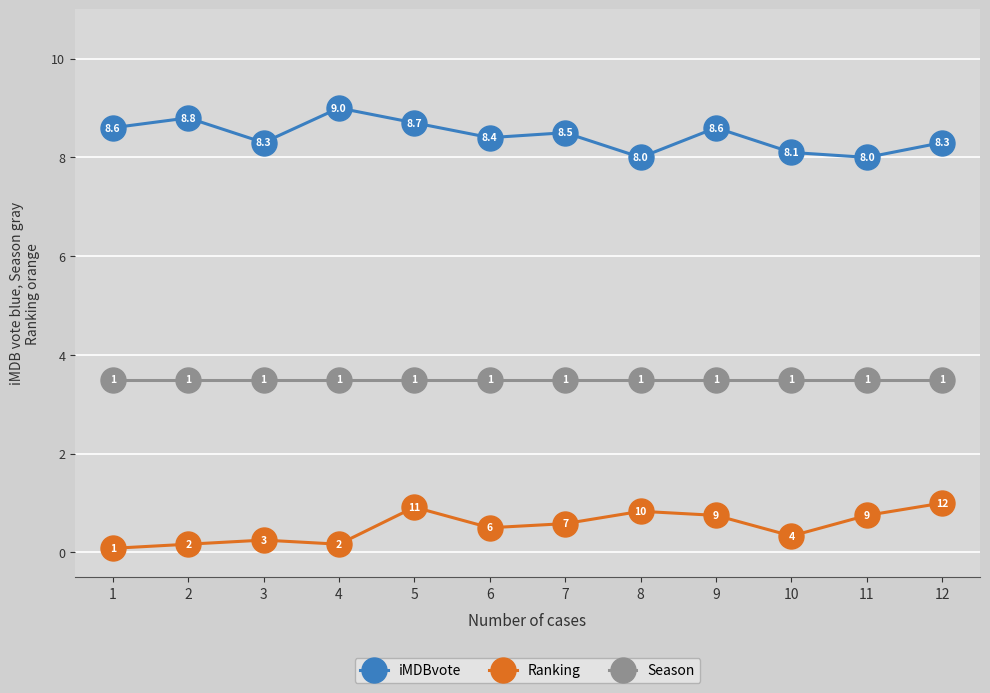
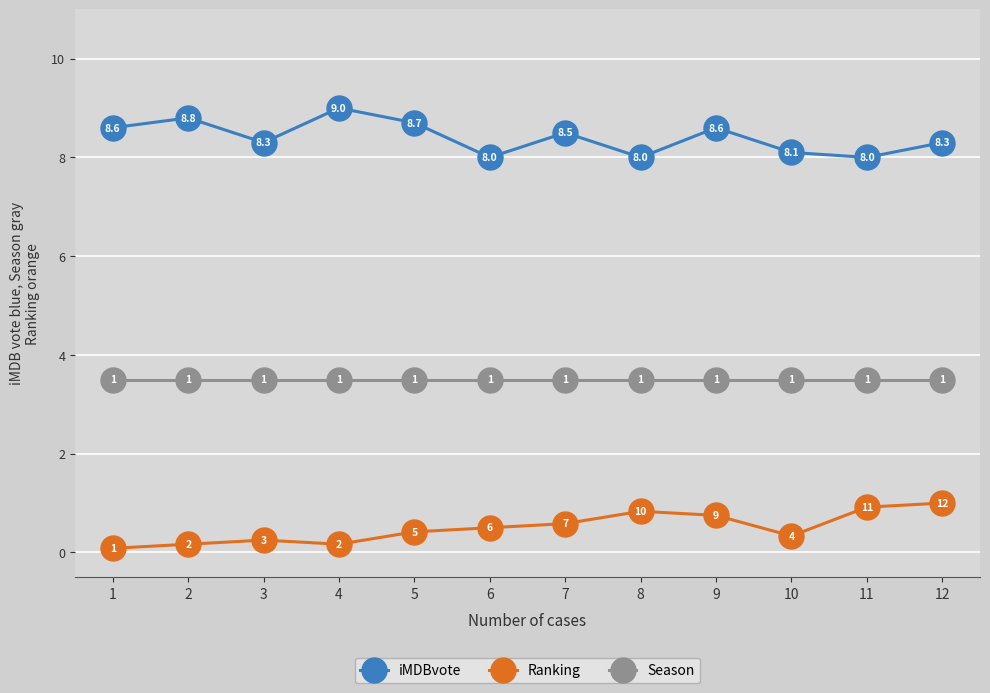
  {
    "iMDBvote": {
      "1": 8.6,
      "2": 8.8,
      "3": 8.3,
      "4": 9.0,
      "5": 8.7,
-     "6": 8.4,
+     "6": 8.0,
      "7": 8.5,
      "8": 8.0,
      "9": 8.6,
      "10": 8.1,
      "11": 8.0,
      "12": 8.3
    },
    "Ranking": {
-     "5": 11,
-     "11": 9
+     "5": 5,
+     "11": 11
    }
  }
